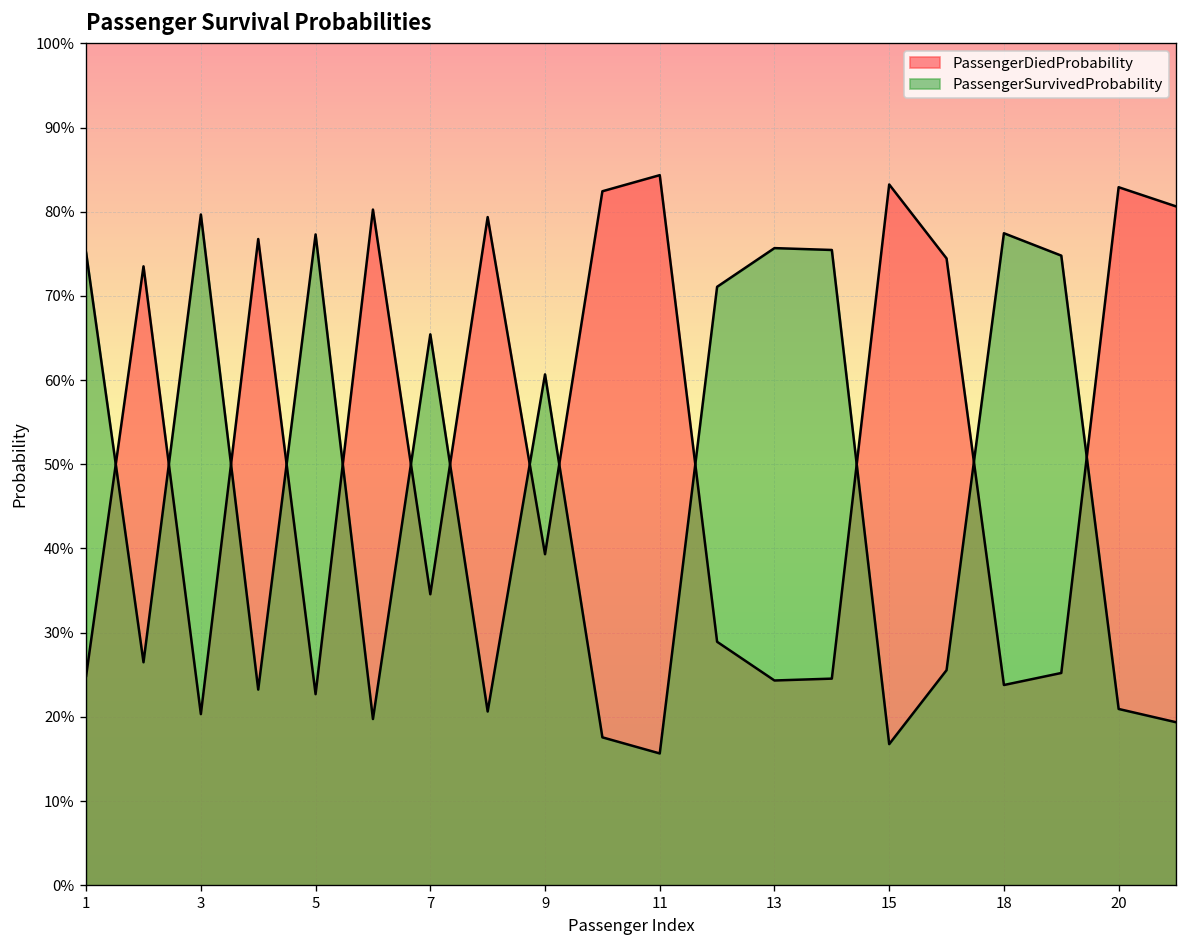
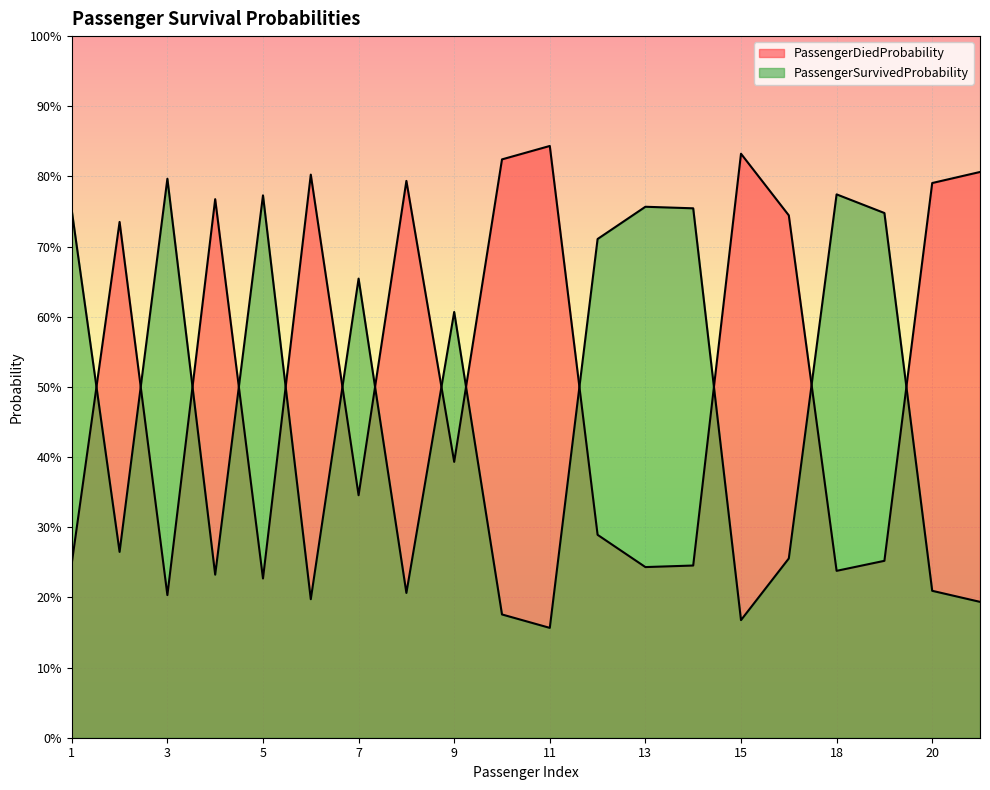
  {
    "PassengerDiedProbability": {
      "18": "24%",
-     "20": "83%"
+     "20": "79%"
    },
    "PassengerSurvivedProbability": {
      "18": "77%",
      "20": "21%"
    }
  }
